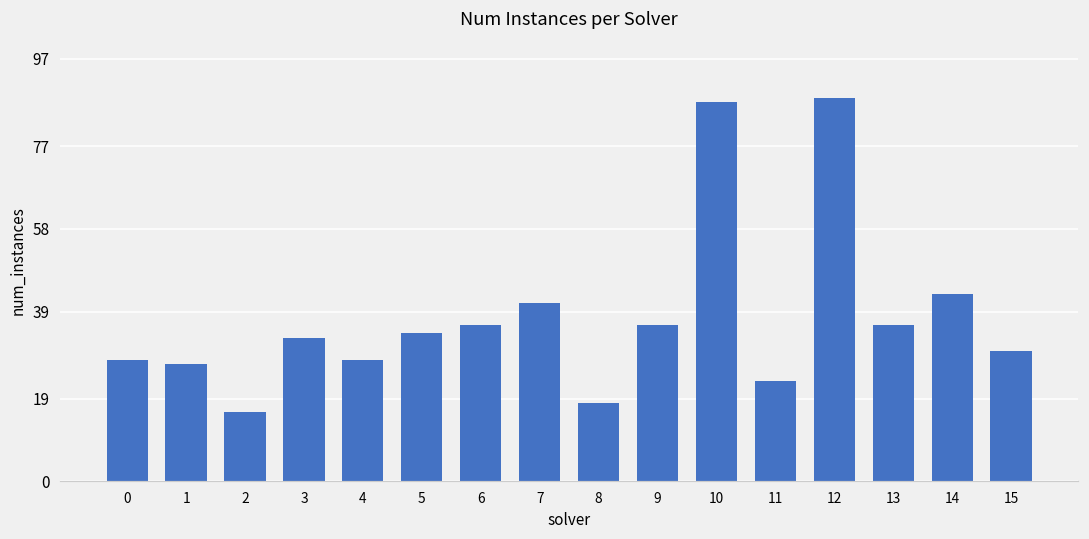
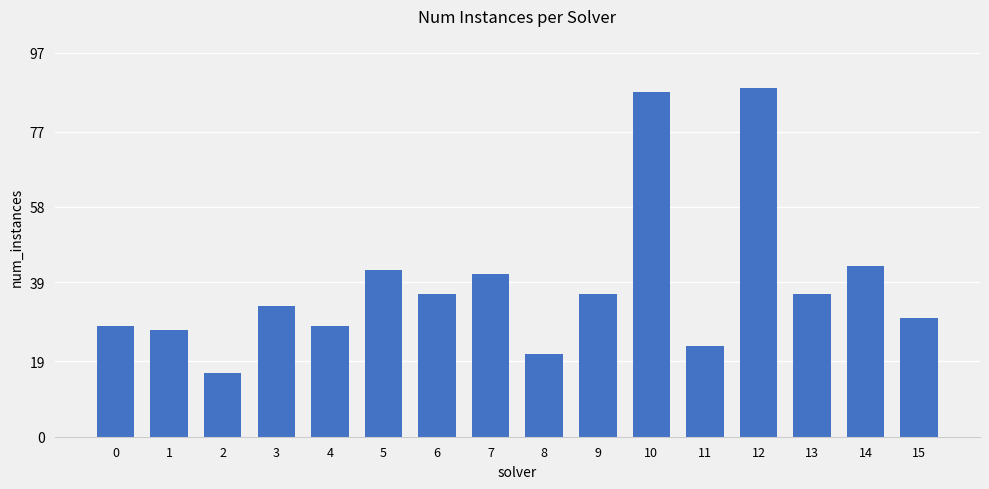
  {
    "0": 28,
    "1": 27,
    "2": 16,
    "3": 33,
    "4": 28,
-   "5": 34,
+   "5": 42,
    "6": 36,
    "7": 41,
-   "8": 18,
+   "8": 21,
    "9": 36,
    "10": 87,
    "11": 23,
    "12": 88,
    "13": 36,
    "14": 43,
    "15": 30
  }
